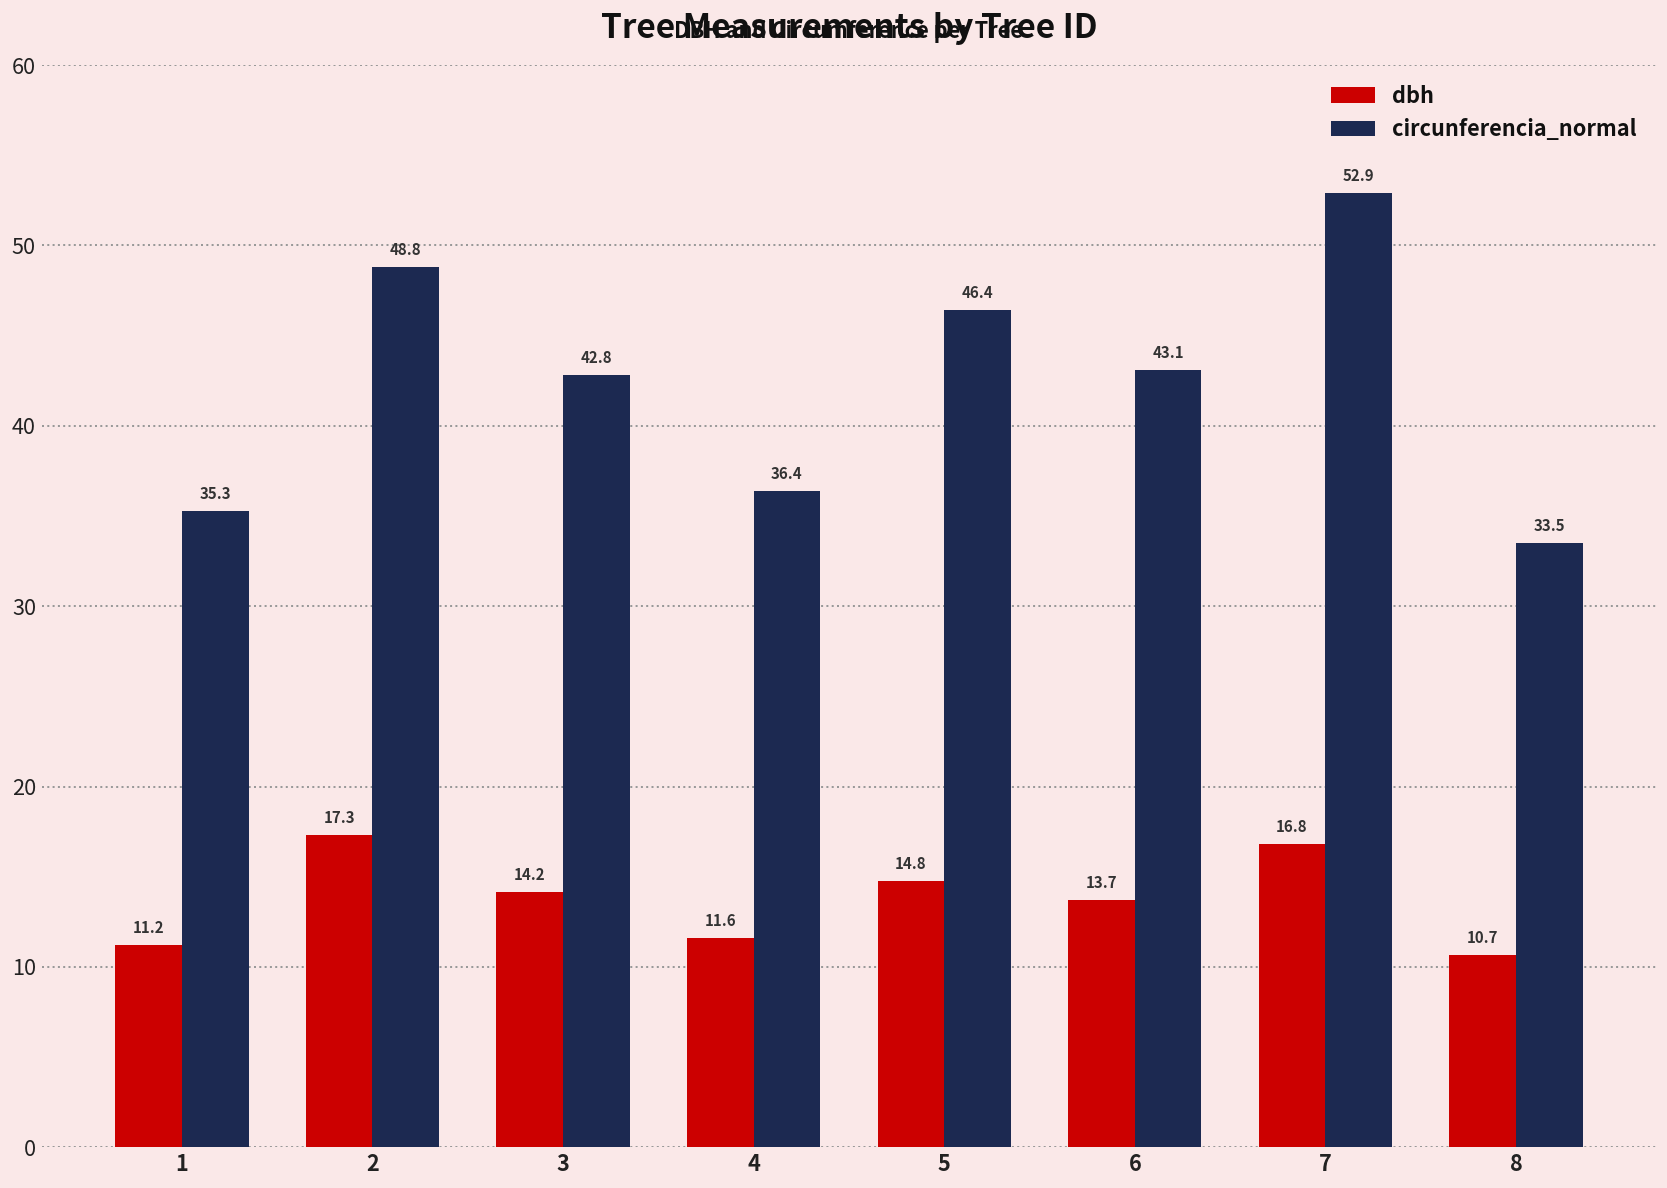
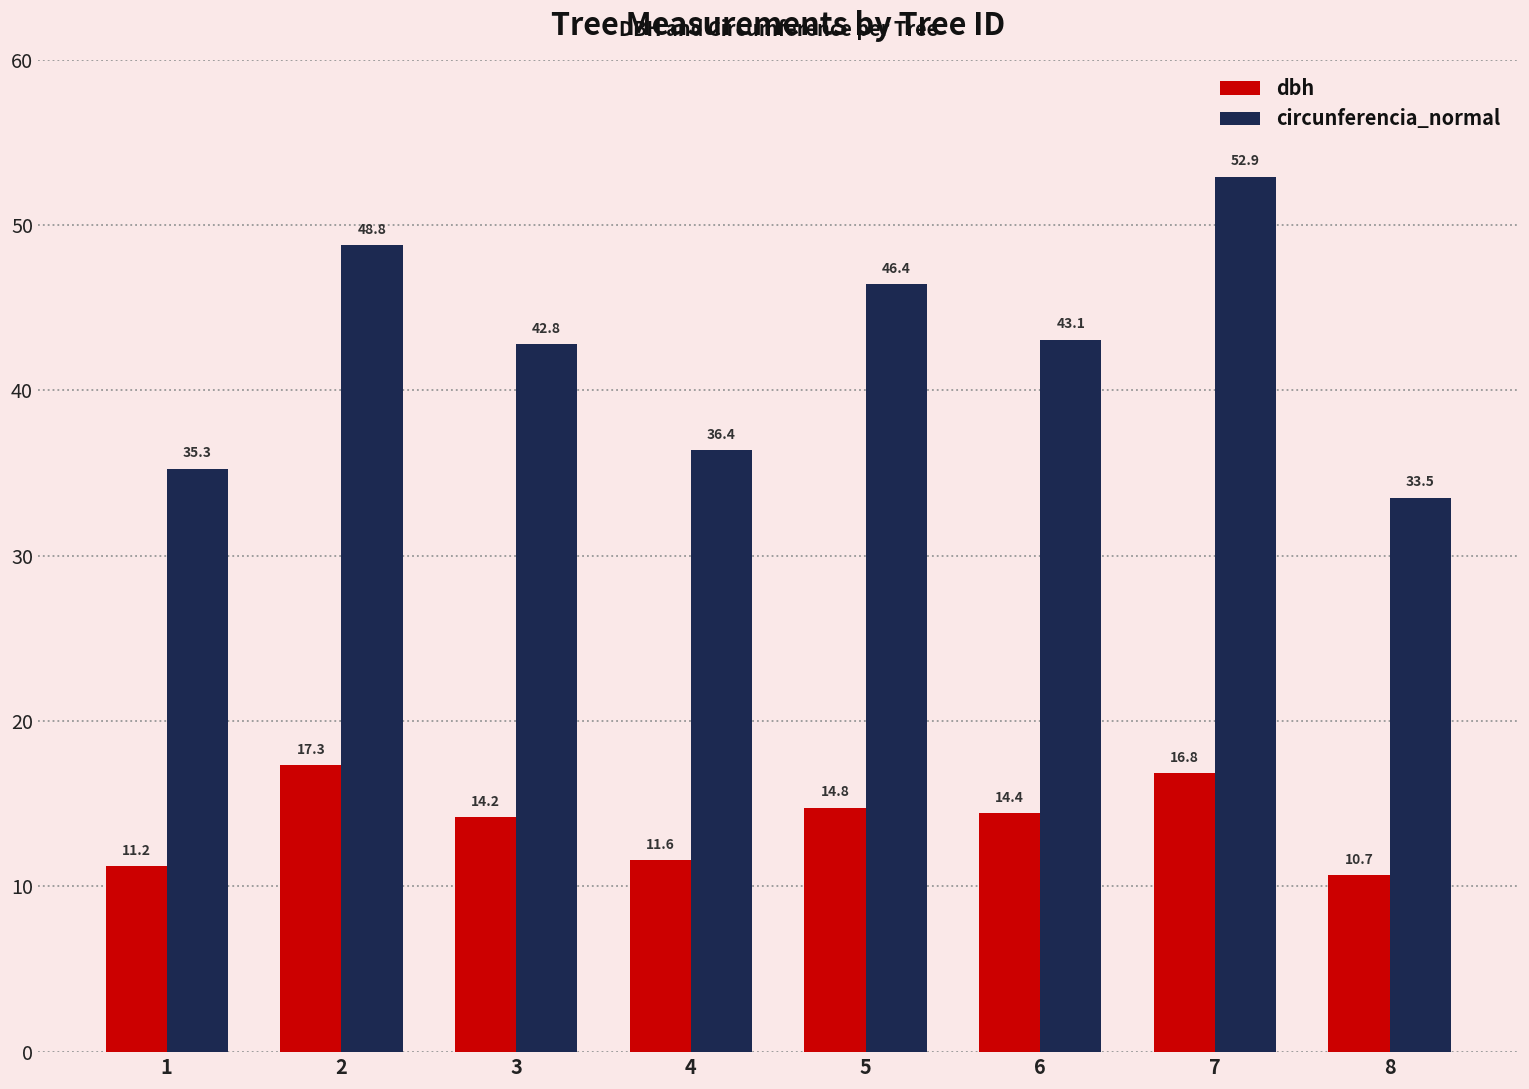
  {
    "dbh": {
      "1": 11.2,
      "2": 17.3,
      "3": 14.2,
      "4": 11.6,
      "5": 14.8,
-     "6": 13.7,
+     "6": 14.4,
      "7": 16.8,
      "8": 10.7
    },
    "circunferencia_normal": {
      "1": 35.3,
      "2": 48.8,
      "3": 42.8,
      "4": 36.4,
      "5": 46.4,
      "6": 43.1,
      "7": 52.9,
      "8": 33.5
    }
  }
